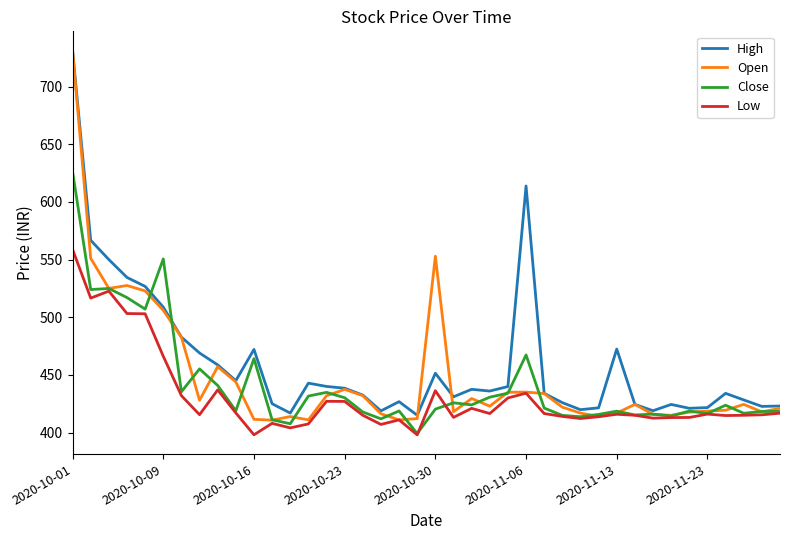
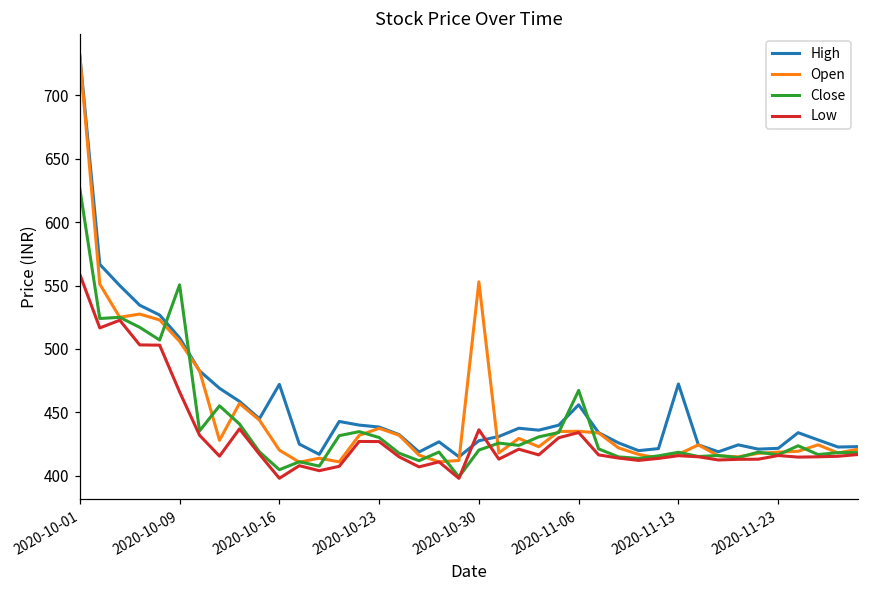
  {
    "High": {
      "2020-10-09": 509,
      "2020-10-16": 472,
-     "2020-10-30": 451,
-     "2020-11-06": 614,
+     "2020-10-30": 428,
+     "2020-11-06": 456,
      "2020-11-13": 472,
      "2020-11-23": 422
    },
    "Open": {
      "2020-10-09": 506,
-     "2020-10-16": 411,
+     "2020-10-16": 420,
      "2020-10-30": 553
    },
    "Close": {
      "2020-10-01": 626,
      "2020-10-09": 551,
-     "2020-10-16": 464,
+     "2020-10-16": 405,
      "2020-10-23": 430,
      "2020-10-30": 420,
      "2020-11-06": 467
    },
    "Low": {
      "2020-10-01": 559,
      "2020-10-09": 466,
      "2020-10-16": 398,
      "2020-10-23": 427,
      "2020-10-30": 436
    }
  }
